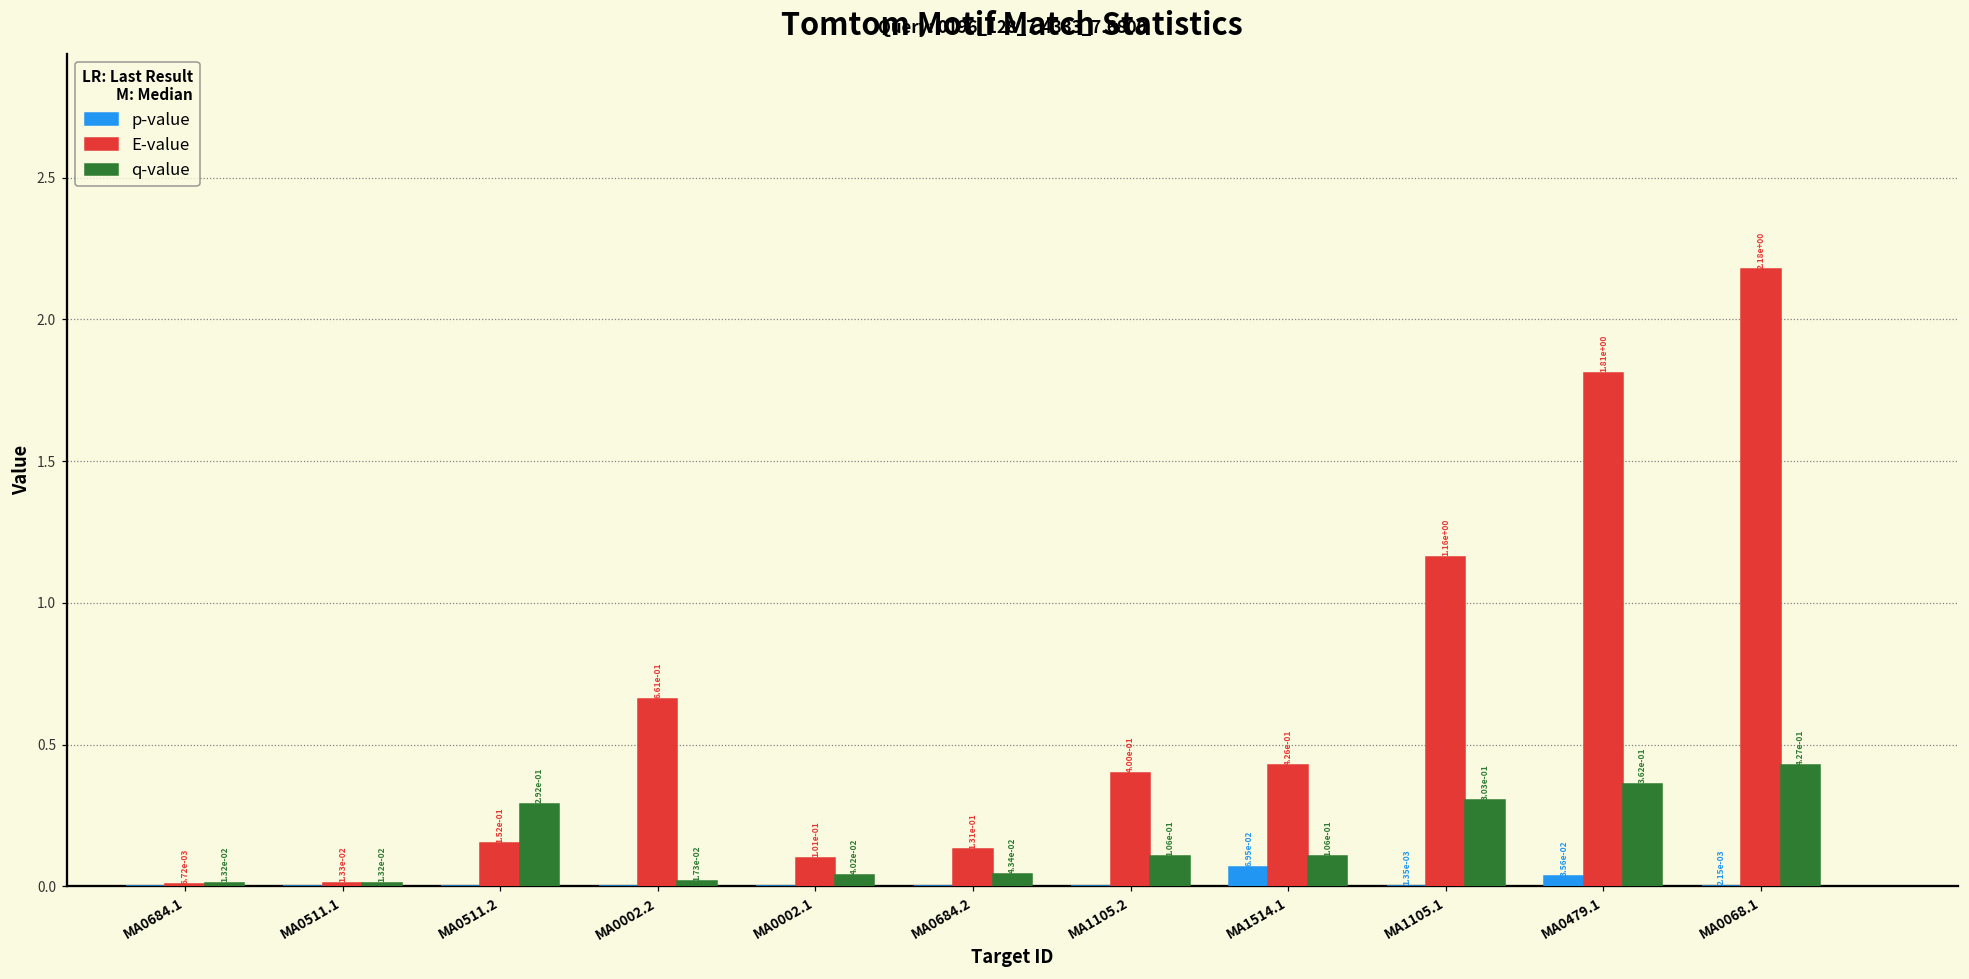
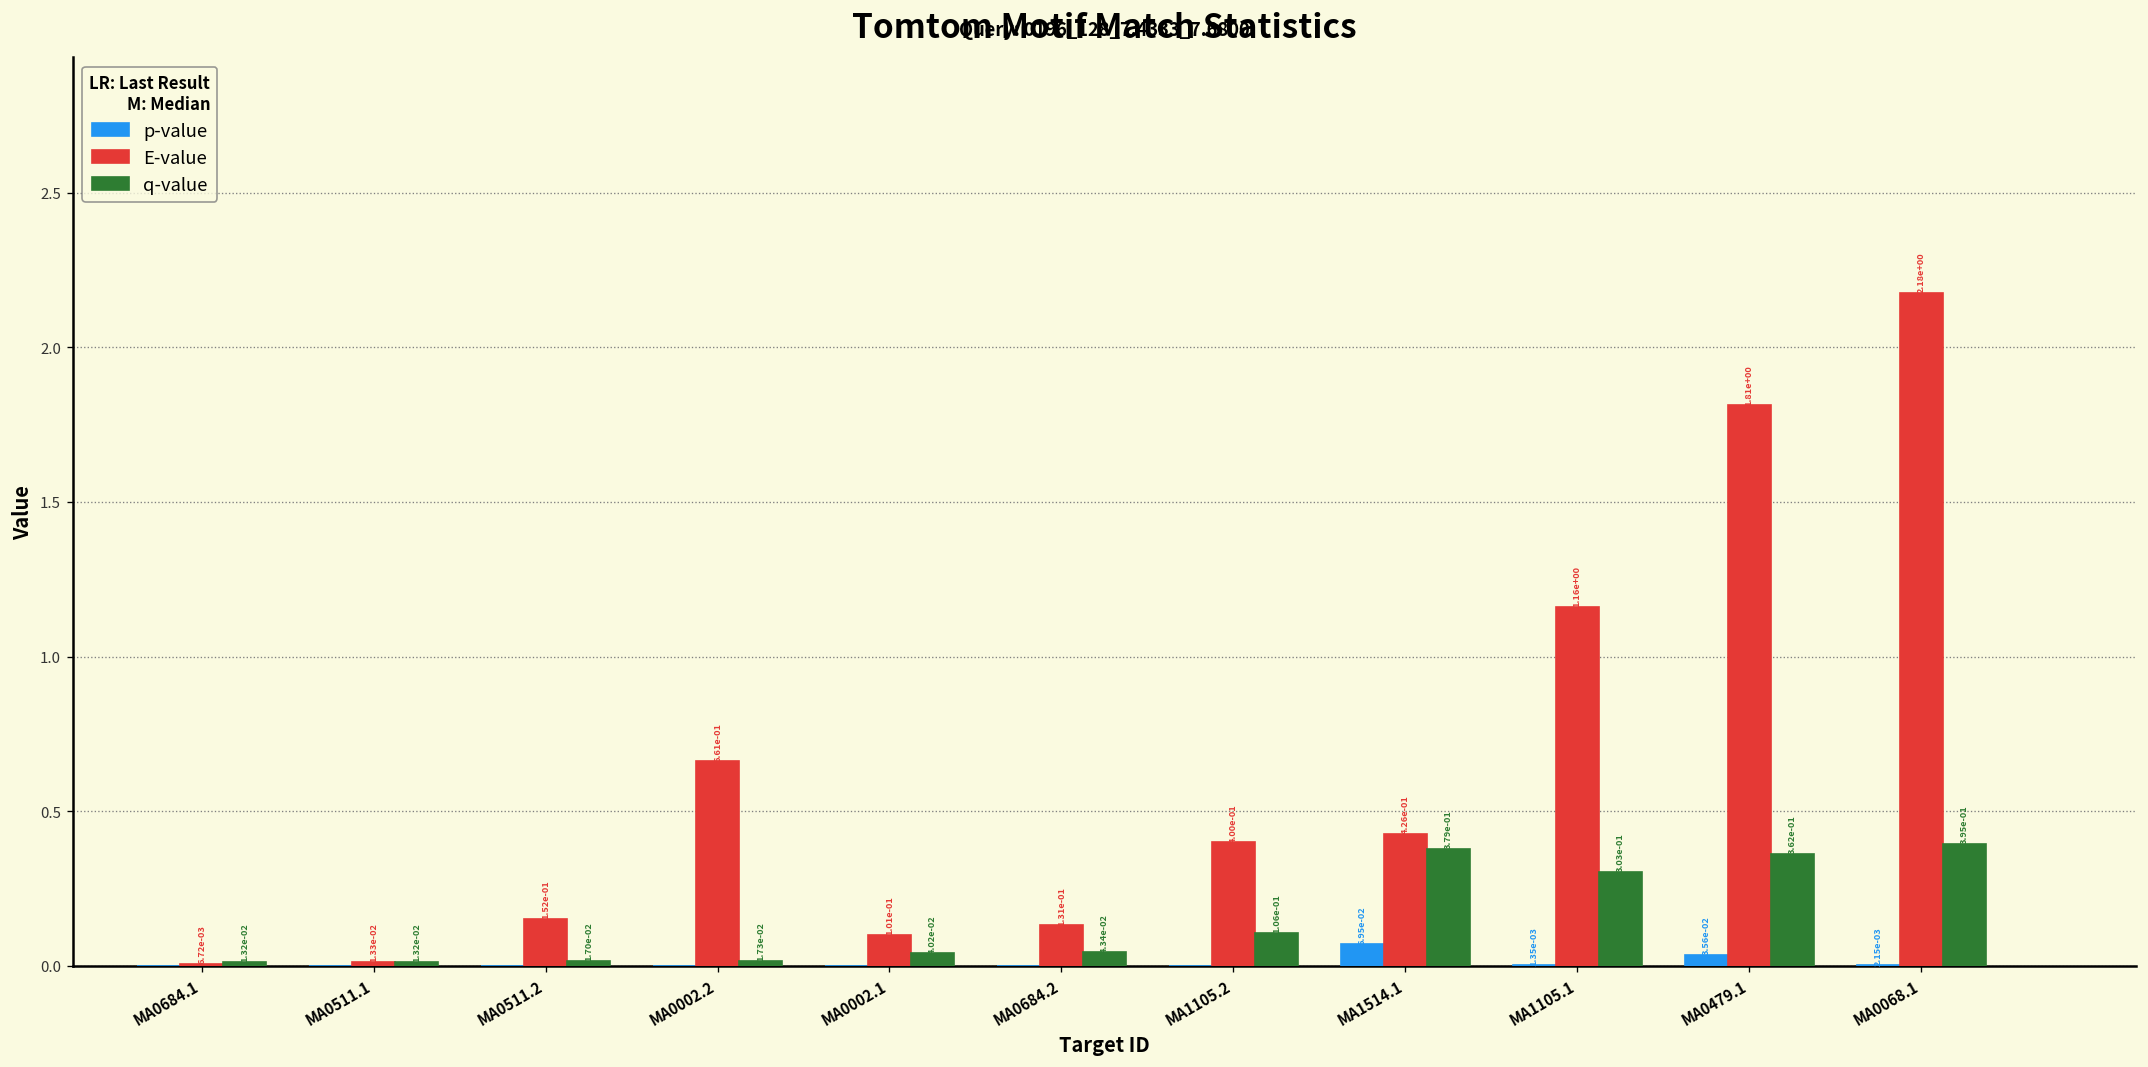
  {
    "p-value": {
      "MA1514.1": "6.95e-02",
      "MA1105.1": "1.35e-03",
      "MA0479.1": "3.56e-02",
      "MA0068.1": "2.15e-03"
    },
    "E-value": {
      "MA0684.1": "6.72e-03",
      "MA0511.1": "1.33e-02",
      "MA0511.2": "1.52e-01",
      "MA0002.2": "6.61e-01",
      "MA0002.1": "1.01e-01",
      "MA0684.2": "1.31e-01",
      "MA1105.2": "4.00e-01",
      "MA1514.1": "4.26e-01",
      "MA1105.1": "1.16e+00",
      "MA0479.1": "1.81e+00",
      "MA0068.1": "2.18e+00"
    },
    "q-value": {
      "MA0684.1": "1.32e-02",
      "MA0511.1": "1.32e-02",
-     "MA0511.2": "2.92e-01",
+     "MA0511.2": "1.70e-02",
      "MA0002.2": "1.73e-02",
      "MA0002.1": "4.02e-02",
      "MA0684.2": "4.34e-02",
      "MA1105.2": "1.06e-01",
-     "MA1514.1": "1.06e-01",
+     "MA1514.1": "3.79e-01",
      "MA1105.1": "3.03e-01",
      "MA0479.1": "3.62e-01",
-     "MA0068.1": "4.27e-01"
+     "MA0068.1": "3.95e-01"
    }
  }
